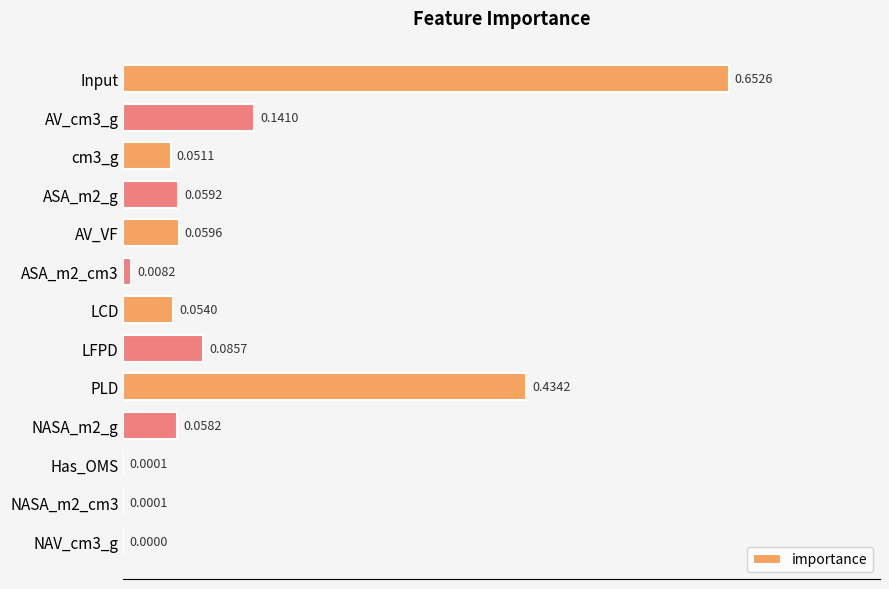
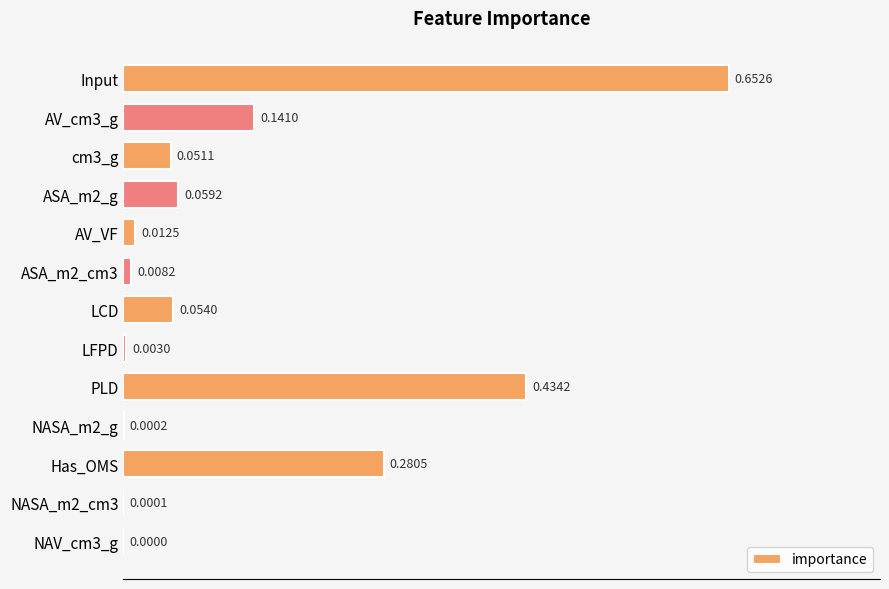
  {
    "Input": 0.6526,
    "AV_cm3_g": 0.1410,
    "cm3_g": 0.0511,
    "ASA_m2_g": 0.0592,
-   "AV_VF": 0.0596,
+   "AV_VF": 0.0125,
    "ASA_m2_cm3": 0.0082,
    "LCD": 0.0540,
-   "LFPD": 0.0857,
+   "LFPD": 0.0030,
    "PLD": 0.4342,
-   "NASA_m2_g": 0.0582,
-   "Has_OMS": 0.0001,
+   "NASA_m2_g": 0.0002,
+   "Has_OMS": 0.2805,
    "NASA_m2_cm3": 0.0001,
    "NAV_cm3_g": 0.0000
  }
